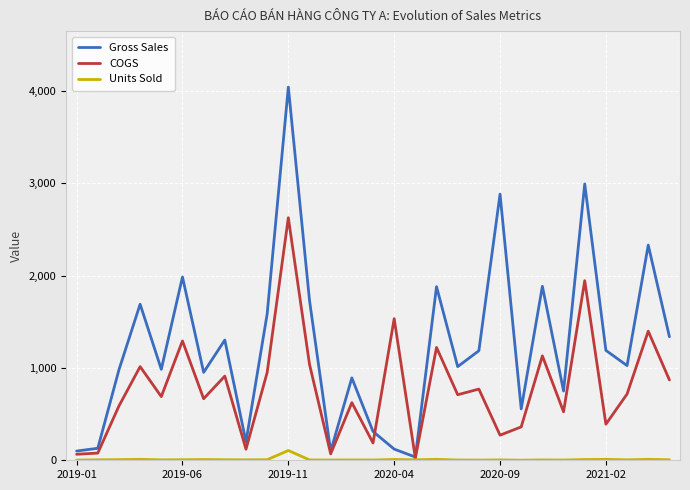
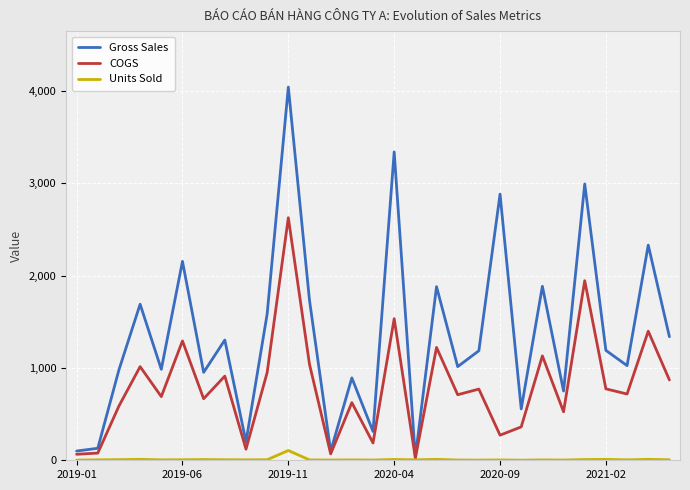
  {
    "Gross Sales": {
      "2019-01": "100",
-     "2019-06": "2,000",
+     "2019-06": "2,200",
      "2019-11": "4,000",
-     "2020-04": "100",
+     "2020-04": "3,300",
      "2020-09": "2,900",
      "2021-02": "1,200"
    },
    "COGS": {
      "2019-01": "100",
      "2019-06": "1,300",
      "2019-11": "2,600",
      "2020-04": "1,500",
      "2020-09": "300",
-     "2021-02": "400"
+     "2021-02": "800"
    },
    "Units Sold": {
      "2019-01": "0",
      "2019-06": "0",
      "2019-11": "100",
      "2020-04": "0",
      "2020-09": "0",
      "2021-02": "0"
    }
  }
